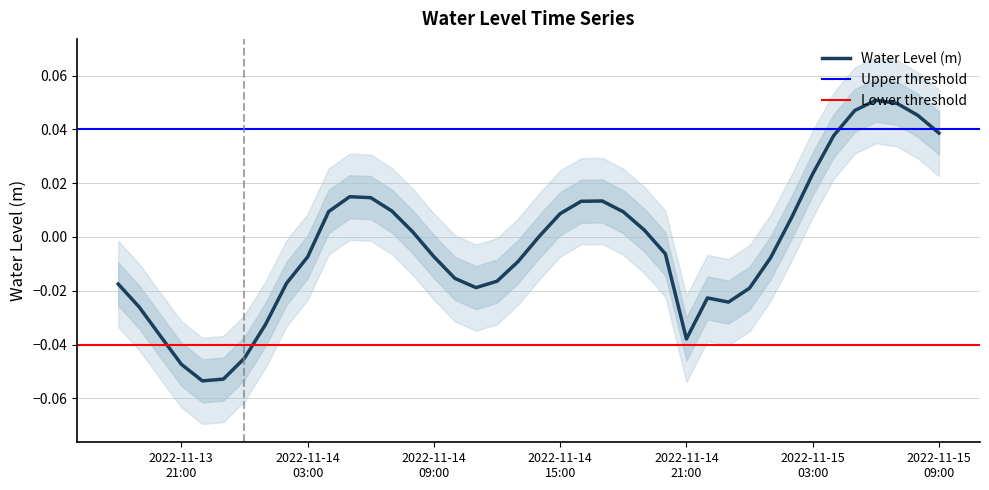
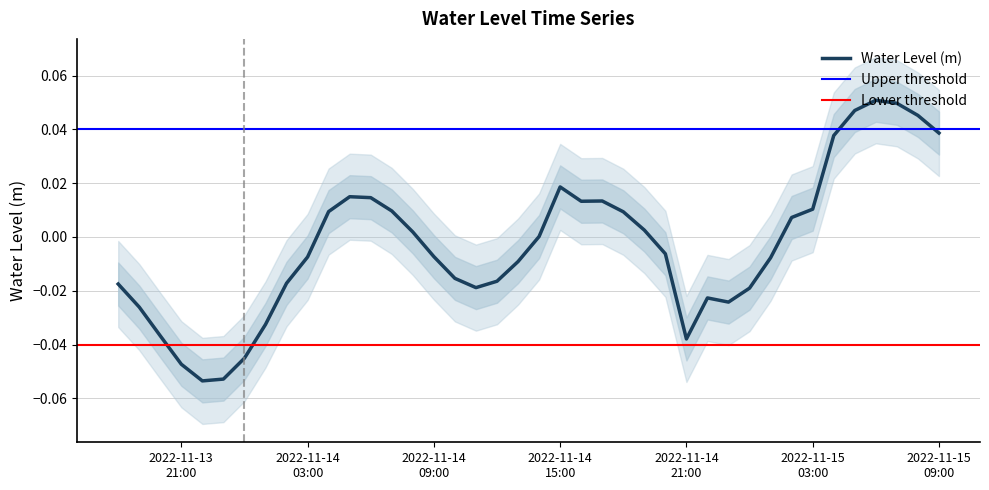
  {
    "Water Level (m)": {
      "2022-11-13 21:00": -0.047,
      "2022-11-14 03:00": -0.007,
      "2022-11-14 09:00": -0.007,
-     "2022-11-14 15:00": 0.009,
+     "2022-11-14 15:00": 0.019,
      "2022-11-14 21:00": -0.038,
-     "2022-11-15 03:00": 0.023,
+     "2022-11-15 03:00": 0.010,
      "2022-11-15 09:00": 0.039
    }
  }
